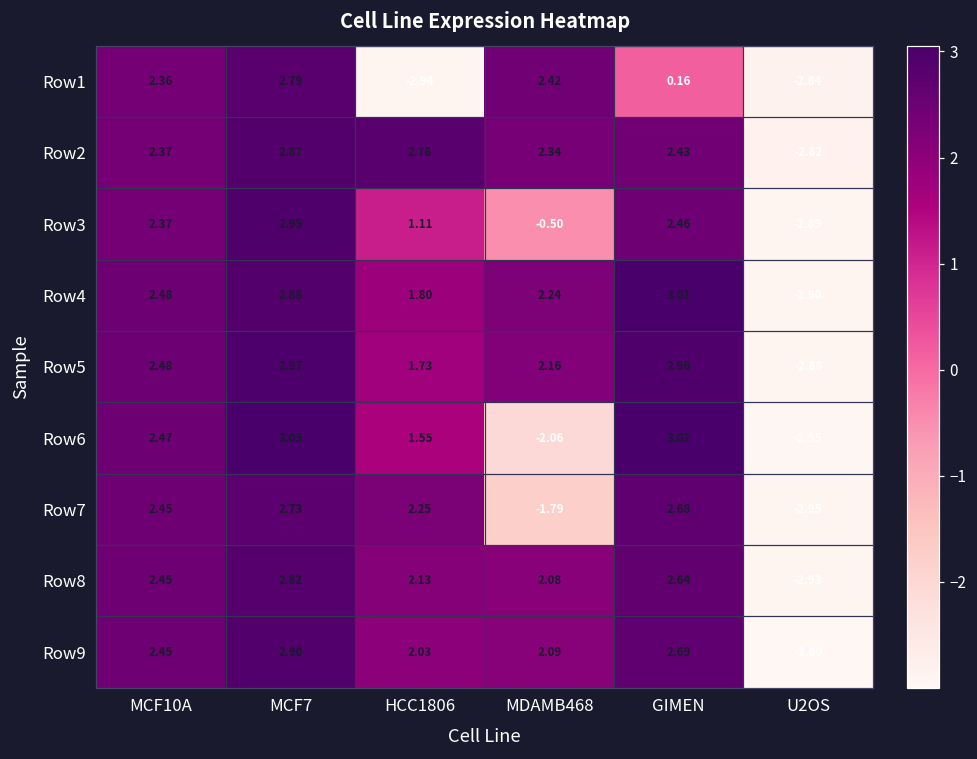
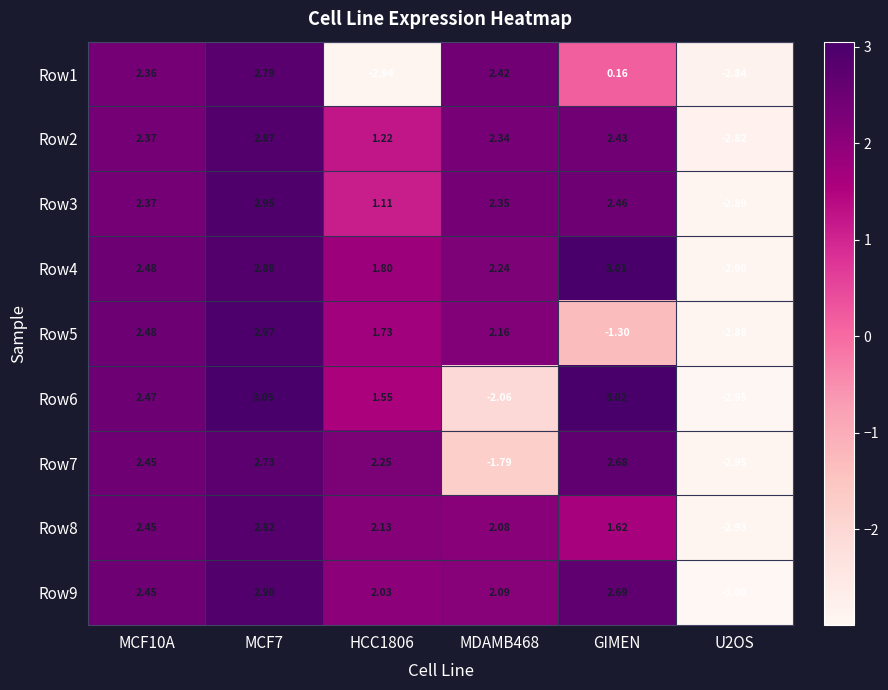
  {
    "Row1": {
      "MCF10A": 2.36,
      "MCF7": 2.79,
      "MDAMB468": 2.42,
      "GIMEN": 0.16
    },
    "Row2": {
      "MCF10A": 2.37,
      "MCF7": 2.87,
-     "HCC1806": 2.78,
+     "HCC1806": 1.22,
      "MDAMB468": 2.34,
      "GIMEN": 2.43
    },
    "Row3": {
      "MCF10A": 2.37,
      "MCF7": 2.95,
      "HCC1806": 1.11,
-     "MDAMB468": -0.50,
+     "MDAMB468": 2.35,
      "GIMEN": 2.46
    },
    "Row4": {
      "MCF10A": 2.48,
      "MCF7": 2.88,
      "HCC1806": 1.80,
      "MDAMB468": 2.24,
      "GIMEN": 3.01
    },
    "Row5": {
      "MCF10A": 2.48,
      "MCF7": 2.97,
      "HCC1806": 1.73,
      "MDAMB468": 2.16,
-     "GIMEN": 2.96
+     "GIMEN": -1.30
    },
    "Row6": {
      "MCF10A": 2.47,
      "MCF7": 3.05,
      "HCC1806": 1.55,
      "GIMEN": 3.02
    },
    "Row7": {
      "MCF10A": 2.45,
      "MCF7": 2.73,
      "HCC1806": 2.25,
      "MDAMB468": -1.79,
      "GIMEN": 2.68
    },
    "Row8": {
      "MCF10A": 2.45,
      "MCF7": 2.82,
      "HCC1806": 2.13,
      "MDAMB468": 2.08,
-     "GIMEN": 2.64
+     "GIMEN": 1.62
    },
    "Row9": {
      "MCF10A": 2.45,
      "MCF7": 2.90,
      "HCC1806": 2.03,
      "MDAMB468": 2.09,
      "GIMEN": 2.69
    }
  }
